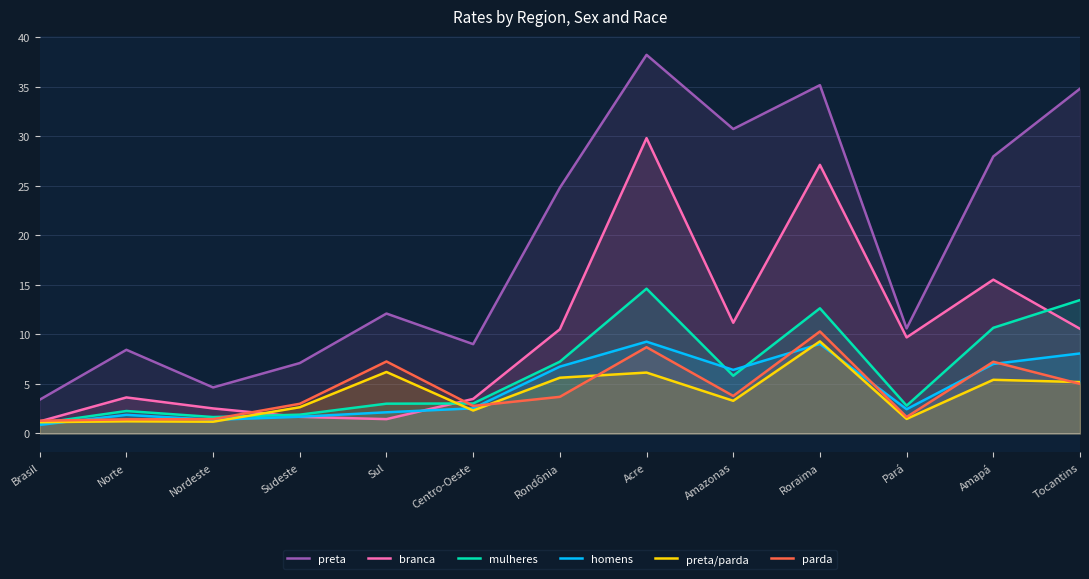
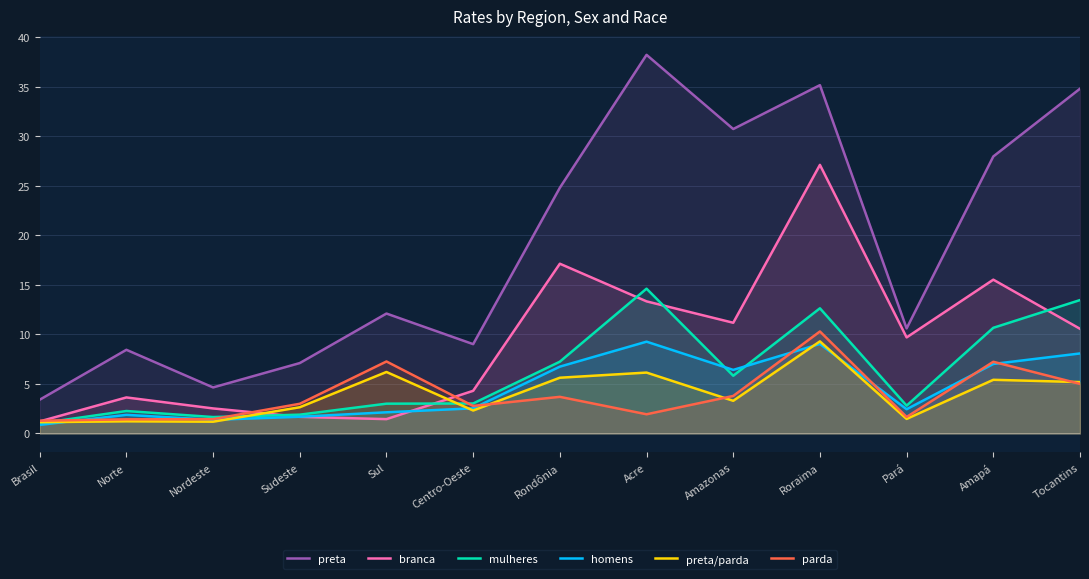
  {
    "preta": {
      "Brasil": 3,
      "Norte": 8,
      "Nordeste": 5,
      "Sudeste": 7,
      "Sul": 12,
      "Centro-Oeste": 9,
      "Rondônia": 25,
      "Acre": 38,
      "Amazonas": 31,
      "Roraima": 35,
      "Pará": 11,
      "Amapá": 28,
      "Tocantins": 35
    },
    "branca": {
      "Norte": 4,
      "Nordeste": 3,
      "Sul": 1,
-     "Centro-Oeste": 3,
-     "Rondônia": 11,
-     "Acre": 30,
+     "Centro-Oeste": 4,
+     "Rondônia": 17,
+     "Acre": 13,
      "Amazonas": 11,
      "Roraima": 27,
      "Pará": 10,
      "Amapá": 16,
      "Tocantins": 11
    },
    "mulheres": {
      "Norte": 2,
      "Sul": 3,
      "Rondônia": 7,
      "Acre": 15,
      "Amazonas": 6,
      "Roraima": 13,
      "Pará": 3,
      "Amapá": 11,
      "Tocantins": 13
    },
    "homens": {
      "Norte": 2,
      "Sul": 2,
      "Rondônia": 7,
      "Acre": 9,
      "Amazonas": 6,
      "Pará": 2,
      "Tocantins": 8
    },
    "preta/parda": {
      "Sudeste": 3,
      "Sul": 6,
      "Rondônia": 6,
      "Acre": 6,
      "Amazonas": 3,
      "Amapá": 5
    },
    "parda": {
      "Sudeste": 3,
      "Sul": 7,
      "Rondônia": 4,
-     "Acre": 9,
+     "Acre": 2,
      "Amazonas": 4,
      "Roraima": 10
    }
  }
